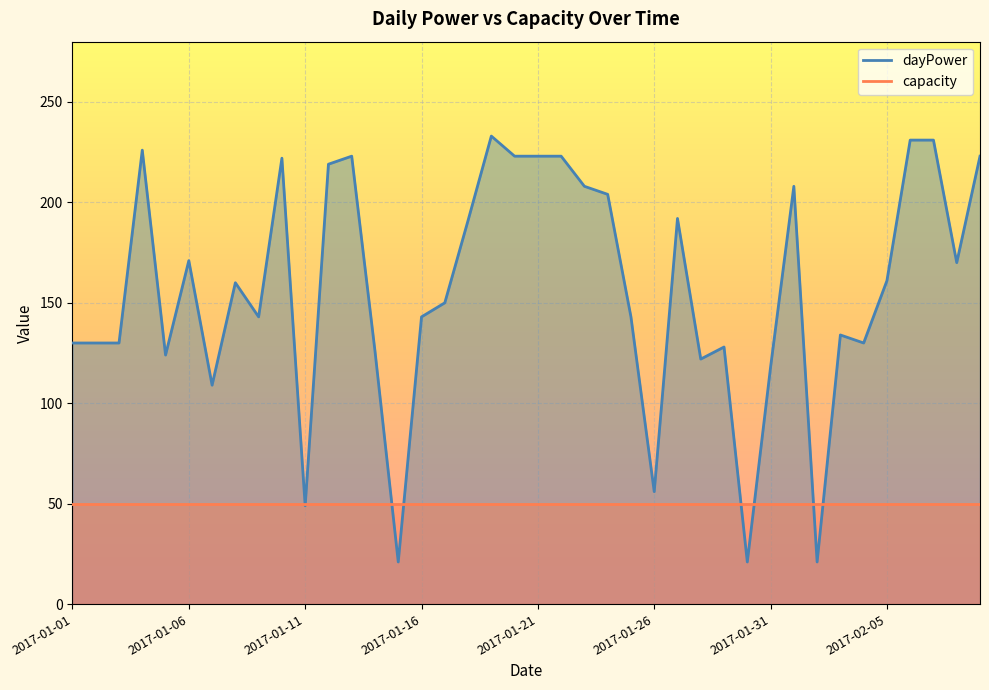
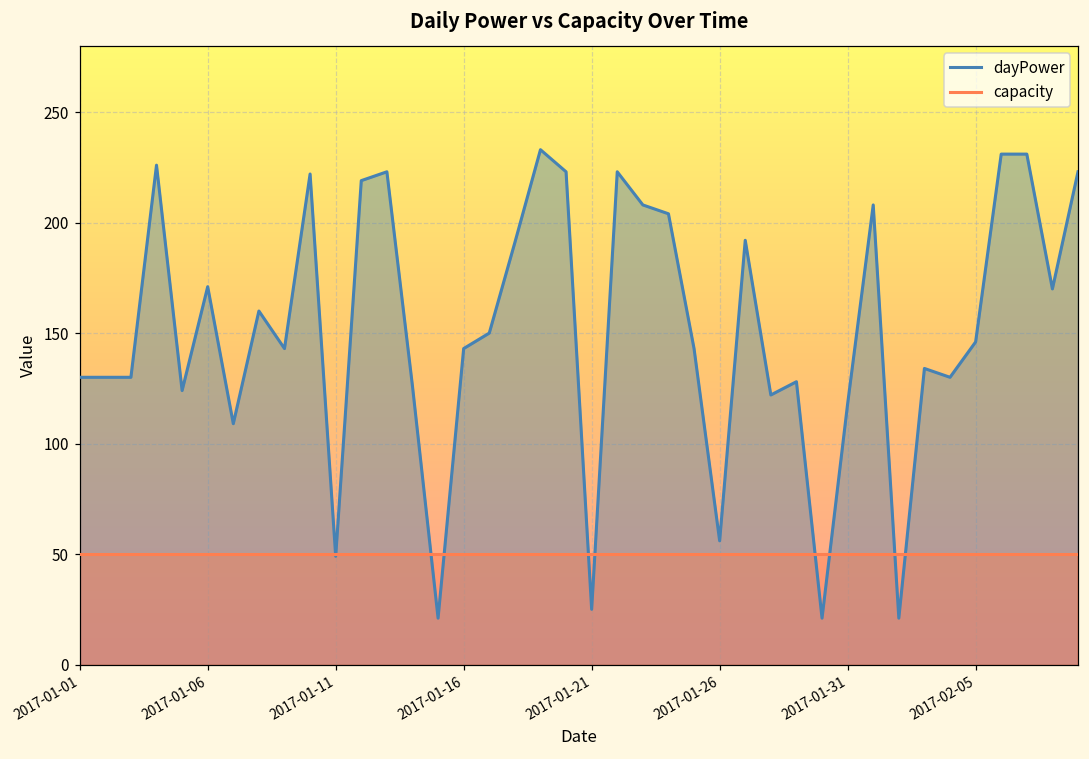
  {
    "dayPower": {
      "2017-01-01": 130,
      "2017-01-06": 171,
      "2017-01-16": 143,
-     "2017-01-21": 223,
+     "2017-01-21": 25,
      "2017-01-26": 56,
      "2017-01-31": 118,
-     "2017-02-05": 161
+     "2017-02-05": 146
    },
    "capacity": {
      "2017-01-01": 50,
      "2017-01-06": 50,
      "2017-01-16": 50,
      "2017-01-21": 50,
      "2017-01-26": 50,
      "2017-01-31": 50,
      "2017-02-05": 50
    }
  }
